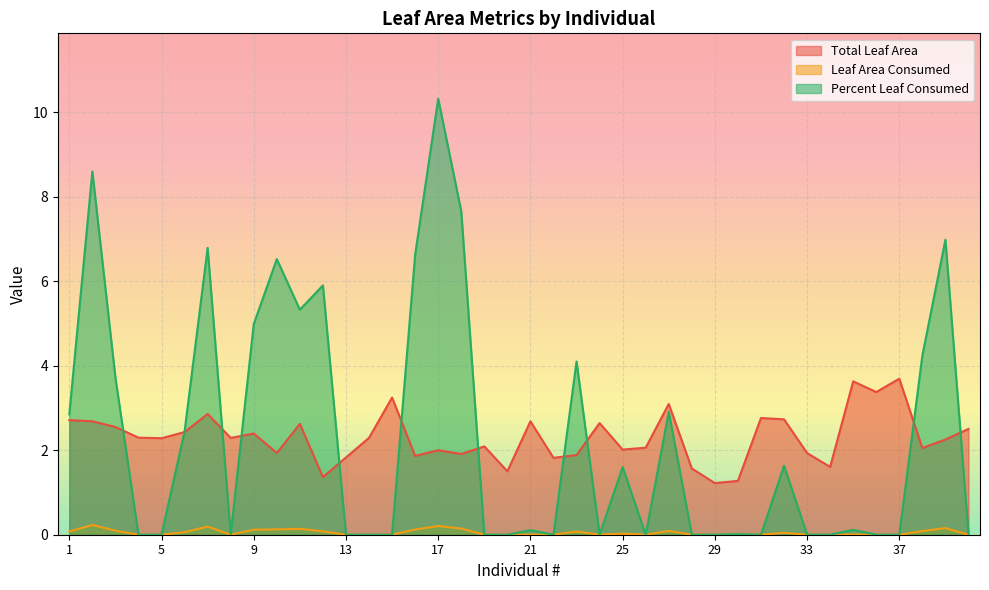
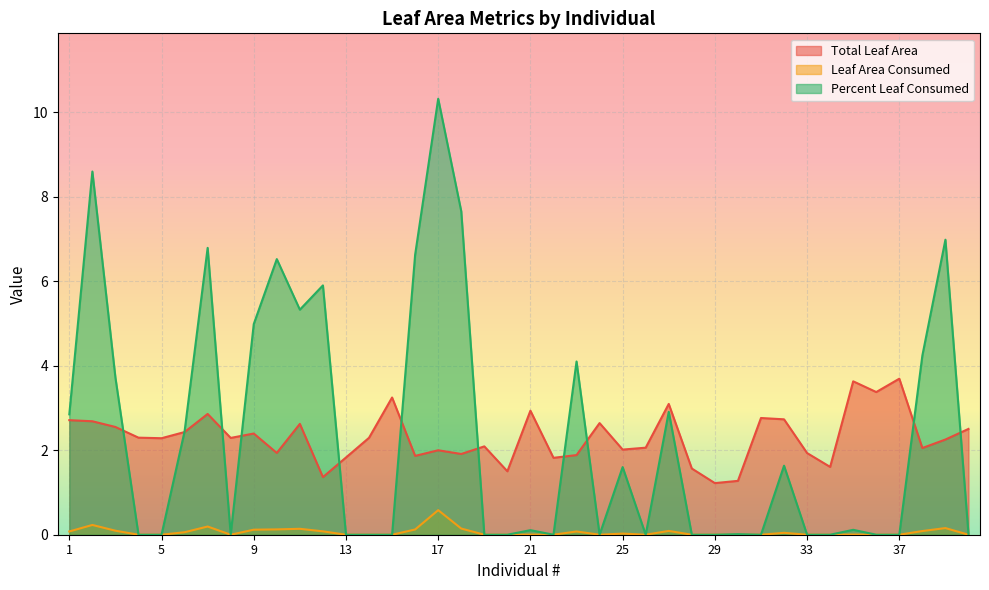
  {
    "Total Leaf Area": {
      "1": 2.7,
      "5": 2.3,
      "9": 2.4,
      "13": 1.8,
      "17": 2.0,
-     "21": 2.7,
+     "21": 2.9,
      "25": 2.0,
      "29": 1.2,
      "33": 1.9,
      "37": 3.7
    },
    "Leaf Area Consumed": {
      "1": 0.1,
      "9": 0.1,
-     "17": 0.2,
+     "17": 0.6,
      "21": 0.0,
      "25": 0.0
    },
    "Percent Leaf Consumed": {
      "1": 2.8,
      "9": 5.0,
      "17": 10.3,
      "21": 0.1,
      "25": 1.6
    }
  }
